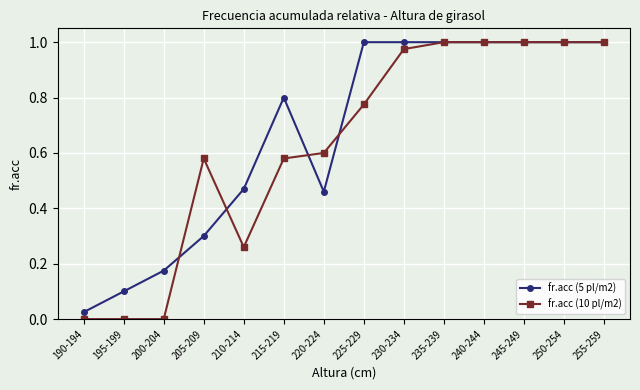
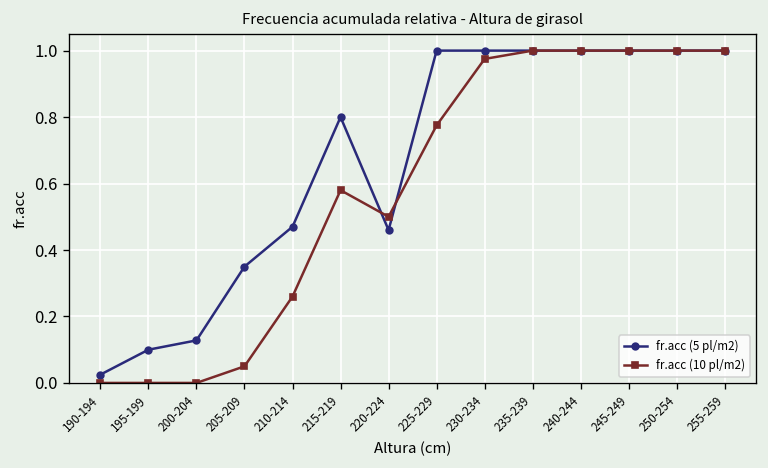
  {
    "fr.acc (5 pl/m2)": {
      "190-194": 0.03,
      "195-199": 0.10,
-     "200-204": 0.18,
-     "205-209": 0.30,
+     "200-204": 0.13,
+     "205-209": 0.35,
      "210-214": 0.47,
      "215-219": 0.80,
      "220-224": 0.46,
      "225-229": 1.00,
      "230-234": 1.00
    },
    "fr.acc (10 pl/m2)": {
      "190-194": 0.00,
      "195-199": 0.00,
      "200-204": 0.00,
-     "205-209": 0.58,
+     "205-209": 0.05,
      "210-214": 0.26,
      "215-219": 0.58,
-     "220-224": 0.6,
+     "220-224": 0.5,
      "225-229": 0.78,
      "230-234": 0.98
    }
  }
